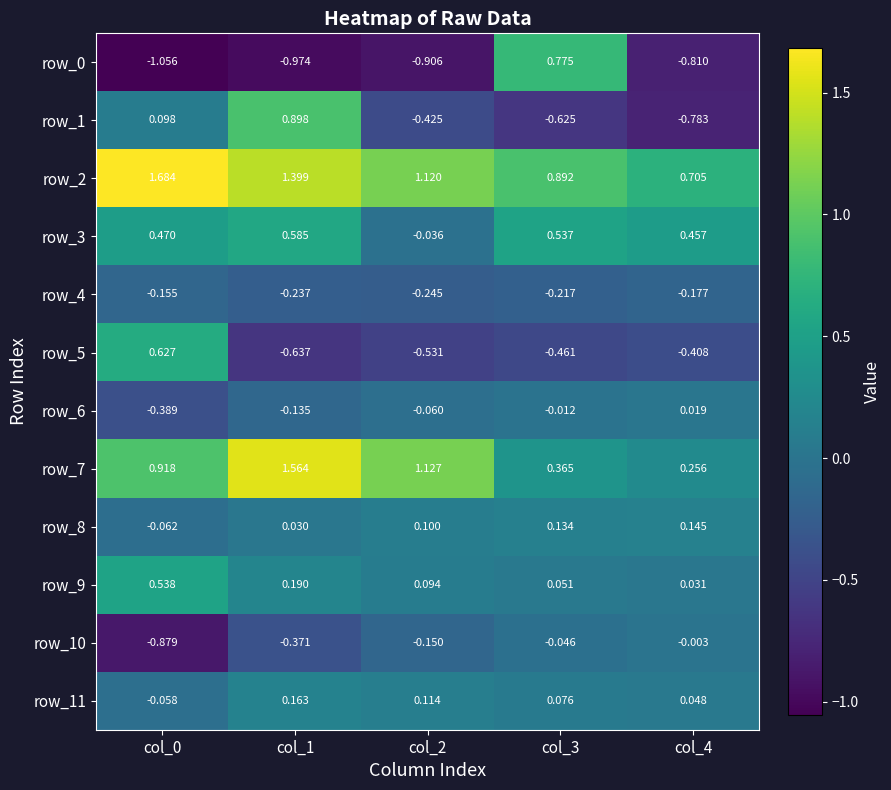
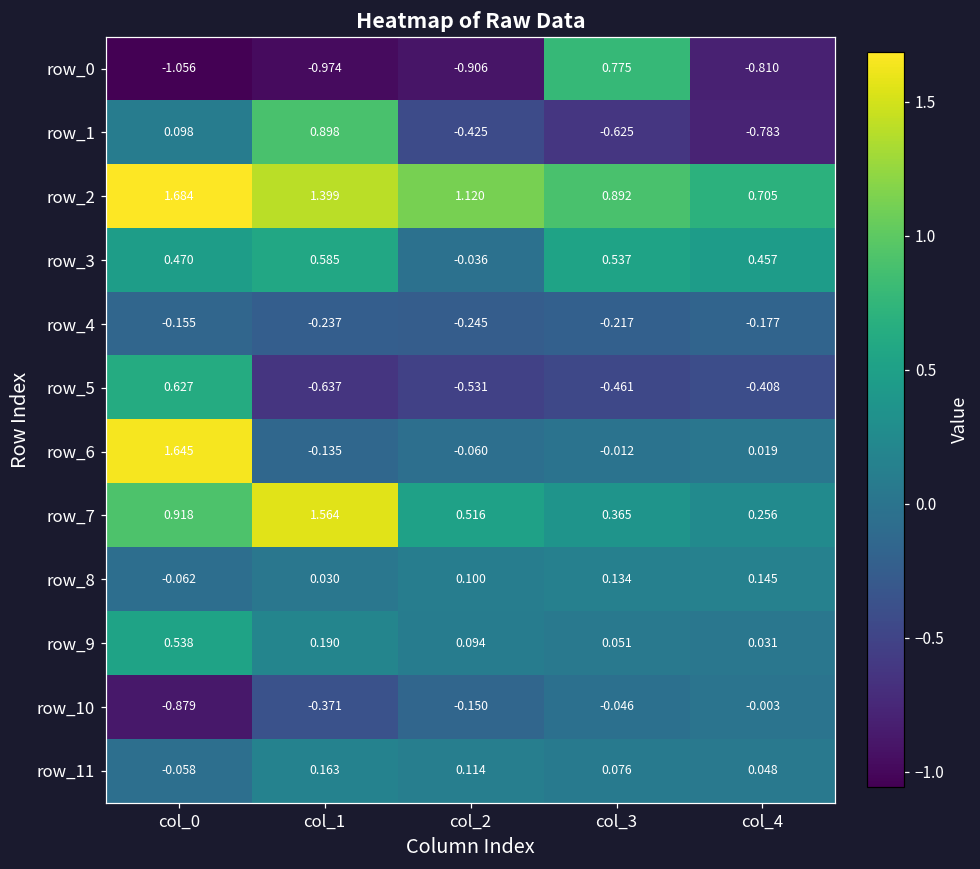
  {
    "row_0": {
      "col_0": -1.056,
      "col_1": -0.974,
      "col_2": -0.906,
      "col_3": 0.775,
      "col_4": -0.810
    },
    "row_1": {
      "col_0": 0.098,
      "col_1": 0.898,
      "col_2": -0.425,
      "col_3": -0.625,
      "col_4": -0.783
    },
    "row_2": {
      "col_0": 1.684,
      "col_1": 1.399,
      "col_2": 1.120,
      "col_3": 0.892,
      "col_4": 0.705
    },
    "row_3": {
      "col_0": 0.470,
      "col_1": 0.585,
      "col_2": -0.036,
      "col_3": 0.537,
      "col_4": 0.457
    },
    "row_4": {
      "col_0": -0.155,
      "col_1": -0.237,
      "col_2": -0.245,
      "col_3": -0.217,
      "col_4": -0.177
    },
    "row_5": {
      "col_0": 0.627,
      "col_1": -0.637,
      "col_2": -0.531,
      "col_3": -0.461,
      "col_4": -0.408
    },
    "row_6": {
-     "col_0": -0.389,
+     "col_0": 1.645,
      "col_1": -0.135,
      "col_2": -0.060,
      "col_3": -0.012,
      "col_4": 0.019
    },
    "row_7": {
      "col_0": 0.918,
      "col_1": 1.564,
-     "col_2": 1.127,
+     "col_2": 0.516,
      "col_3": 0.365,
      "col_4": 0.256
    },
    "row_8": {
      "col_0": -0.062,
      "col_1": 0.030,
      "col_2": 0.100,
      "col_3": 0.134,
      "col_4": 0.145
    },
    "row_9": {
      "col_0": 0.538,
      "col_1": 0.190,
      "col_2": 0.094,
      "col_3": 0.051,
      "col_4": 0.031
    },
    "row_10": {
      "col_0": -0.879,
      "col_1": -0.371,
      "col_2": -0.150,
      "col_3": -0.046,
      "col_4": -0.003
    },
    "row_11": {
      "col_0": -0.058,
      "col_1": 0.163,
      "col_2": 0.114,
      "col_3": 0.076,
      "col_4": 0.048
    }
  }
